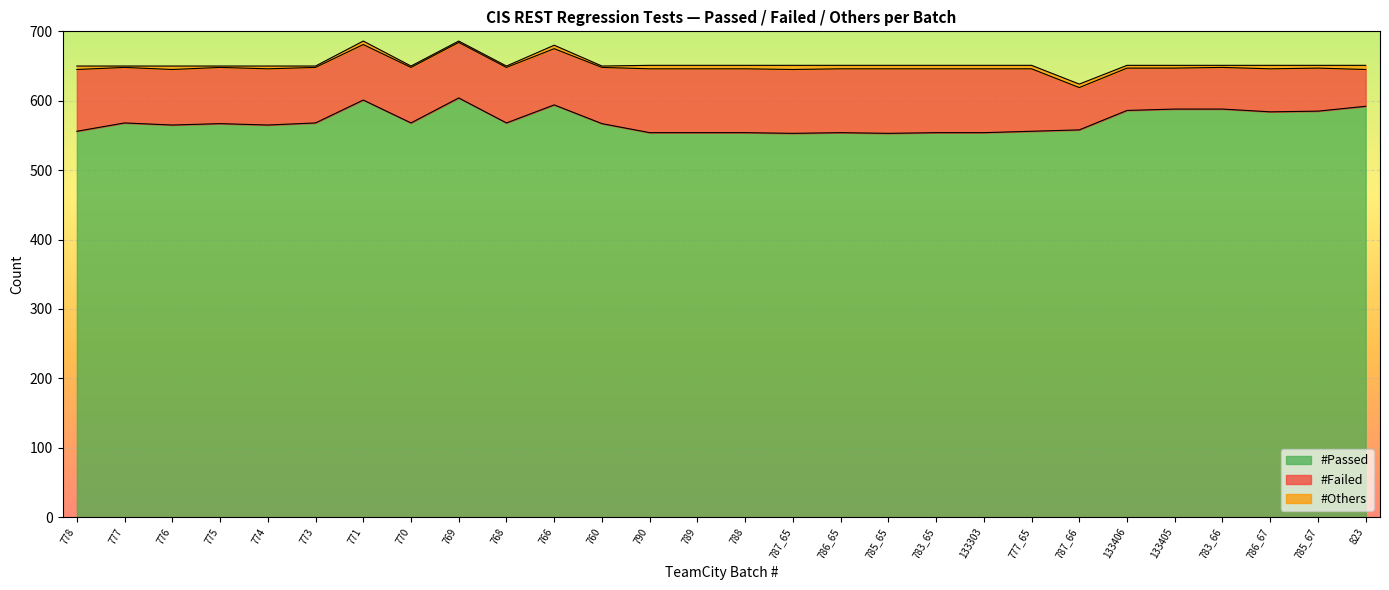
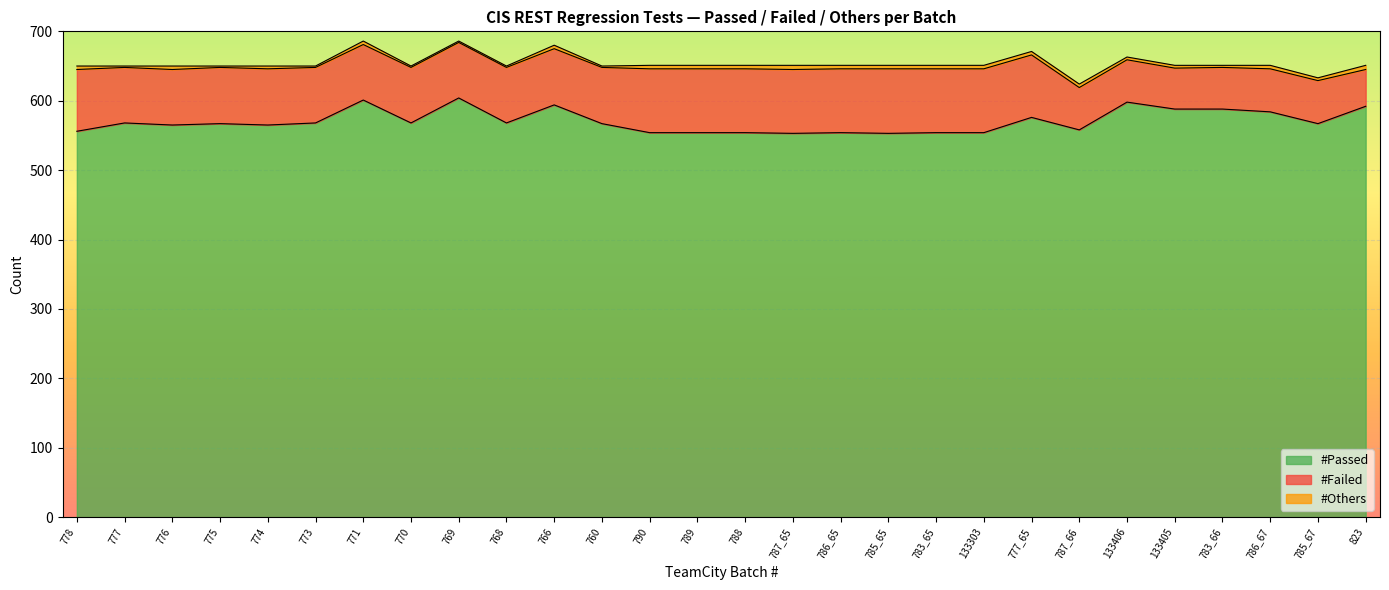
  {
    "#Passed": {
      "778": 560,
      "777": 570,
      "776": 570,
      "775": 570,
      "774": 570,
      "773": 570,
      "771": 600,
      "770": 570,
      "769": 600,
      "768": 570,
      "766": 590,
      "760": 570,
      "790": 550,
      "789": 550,
      "788": 550,
      "787_65": 550,
      "786_65": 550,
      "785_65": 550,
      "783_65": 550,
      "133303": 550,
-     "777_65": 560,
+     "777_65": 580,
      "787_66": 560,
-     "133406": 590,
+     "133406": 600,
      "133405": 590,
      "783_66": 590,
      "786_67": 580,
-     "785_67": 590,
+     "785_67": 570,
      "823": 590
    },
    "#Failed": {
      "778": 90,
      "776": 80,
      "774": 80,
      "771": 80,
      "766": 80,
      "790": 90,
      "789": 90,
      "788": 90,
      "787_65": 90,
      "786_65": 90,
      "785_65": 90,
      "783_65": 90,
      "133303": 90,
      "777_65": 90,
      "787_66": 60,
      "133406": 60,
      "133405": 60,
      "786_67": 60,
      "785_67": 60,
      "823": 50
    },
    "#Others": {
      "778": 10,
      "776": 10,
      "774": 0,
      "771": 10,
      "766": 10,
      "790": 10,
      "789": 10,
      "788": 10,
      "787_65": 10,
      "786_65": 10,
      "785_65": 10,
      "783_65": 10,
      "133303": 10,
      "777_65": 10,
      "787_66": 10,
      "133406": 0,
      "133405": 0,
      "786_67": 10,
      "785_67": 0,
      "823": 10
    }
  }
